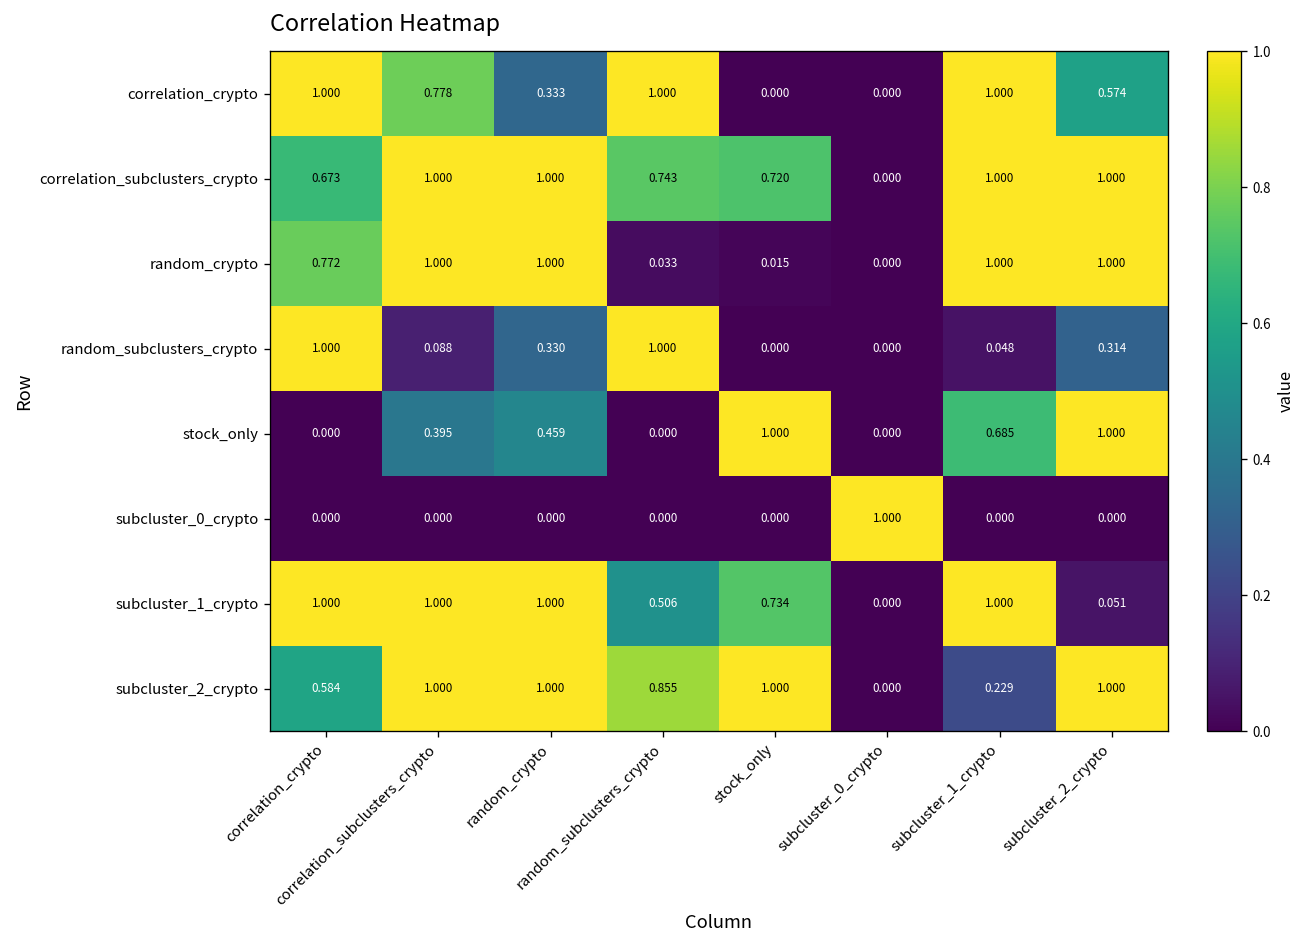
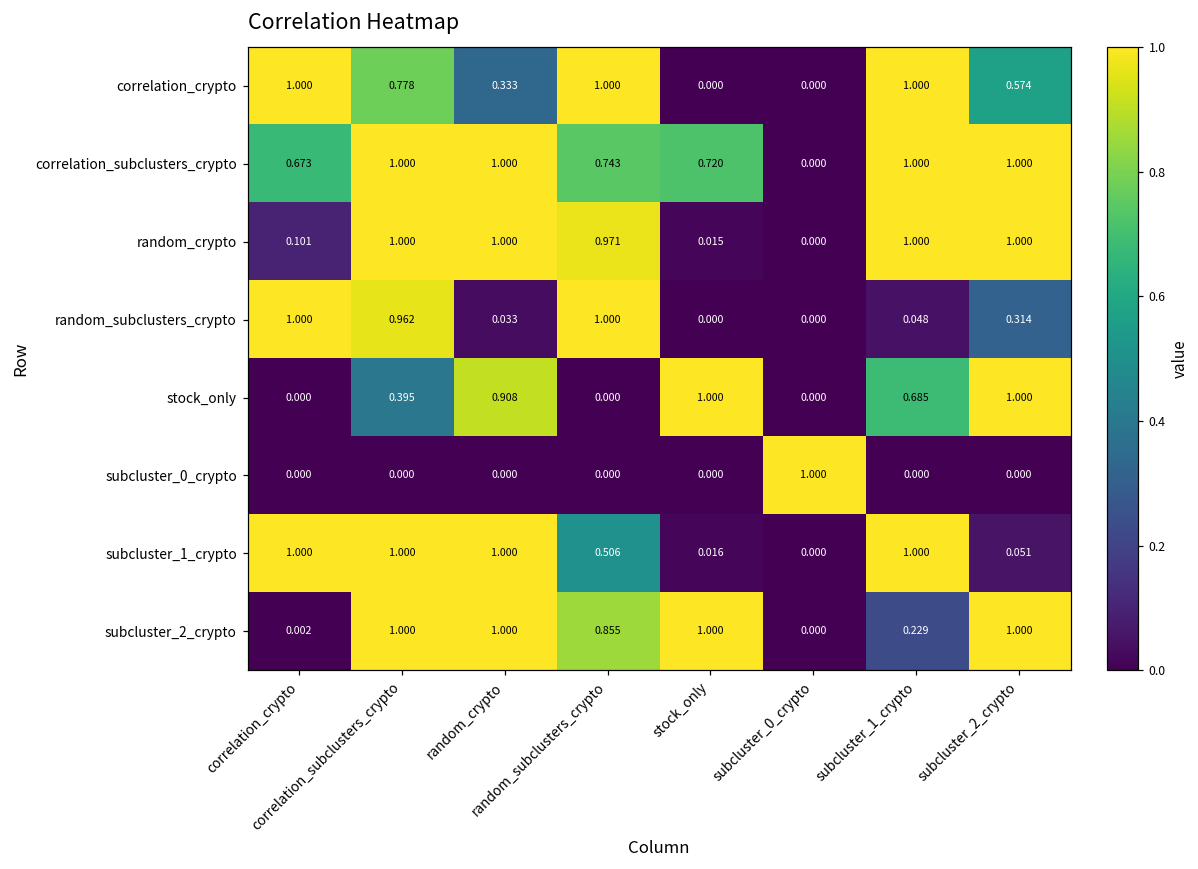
  {
    "correlation_crypto": {
      "correlation_crypto": 1.000,
      "correlation_subclusters_crypto": 0.778,
      "random_crypto": 0.333,
      "random_subclusters_crypto": 1.000,
      "stock_only": 0.000,
      "subcluster_0_crypto": 0.000,
      "subcluster_1_crypto": 1.000,
      "subcluster_2_crypto": 0.574
    },
    "correlation_subclusters_crypto": {
      "correlation_crypto": 0.673,
      "correlation_subclusters_crypto": 1.000,
      "random_crypto": 1.000,
      "random_subclusters_crypto": 0.743,
      "stock_only": 0.720,
      "subcluster_0_crypto": 0.000,
      "subcluster_1_crypto": 1.000,
      "subcluster_2_crypto": 1.000
    },
    "random_crypto": {
-     "correlation_crypto": 0.772,
+     "correlation_crypto": 0.101,
      "correlation_subclusters_crypto": 1.000,
      "random_crypto": 1.000,
-     "random_subclusters_crypto": 0.033,
+     "random_subclusters_crypto": 0.971,
      "stock_only": 0.015,
      "subcluster_0_crypto": 0.000,
      "subcluster_1_crypto": 1.000,
      "subcluster_2_crypto": 1.000
    },
    "random_subclusters_crypto": {
      "correlation_crypto": 1.000,
-     "correlation_subclusters_crypto": 0.088,
-     "random_crypto": 0.330,
+     "correlation_subclusters_crypto": 0.962,
+     "random_crypto": 0.033,
      "random_subclusters_crypto": 1.000,
      "stock_only": 0.000,
      "subcluster_0_crypto": 0.000,
      "subcluster_1_crypto": 0.048,
      "subcluster_2_crypto": 0.314
    },
    "stock_only": {
      "correlation_crypto": 0.000,
      "correlation_subclusters_crypto": 0.395,
-     "random_crypto": 0.459,
+     "random_crypto": 0.908,
      "random_subclusters_crypto": 0.000,
      "stock_only": 1.000,
      "subcluster_0_crypto": 0.000,
      "subcluster_1_crypto": 0.685,
      "subcluster_2_crypto": 1.000
    },
    "subcluster_0_crypto": {
      "correlation_crypto": 0.000,
      "correlation_subclusters_crypto": 0.000,
      "random_crypto": 0.000,
      "random_subclusters_crypto": 0.000,
      "stock_only": 0.000,
      "subcluster_0_crypto": 1.000,
      "subcluster_1_crypto": 0.000,
      "subcluster_2_crypto": 0.000
    },
    "subcluster_1_crypto": {
      "correlation_crypto": 1.000,
      "correlation_subclusters_crypto": 1.000,
      "random_crypto": 1.000,
      "random_subclusters_crypto": 0.506,
-     "stock_only": 0.734,
+     "stock_only": 0.016,
      "subcluster_0_crypto": 0.000,
      "subcluster_1_crypto": 1.000,
      "subcluster_2_crypto": 0.051
    },
    "subcluster_2_crypto": {
-     "correlation_crypto": 0.584,
+     "correlation_crypto": 0.002,
      "correlation_subclusters_crypto": 1.000,
      "random_crypto": 1.000,
      "random_subclusters_crypto": 0.855,
      "stock_only": 1.000,
      "subcluster_0_crypto": 0.000,
      "subcluster_1_crypto": 0.229,
      "subcluster_2_crypto": 1.000
    }
  }
